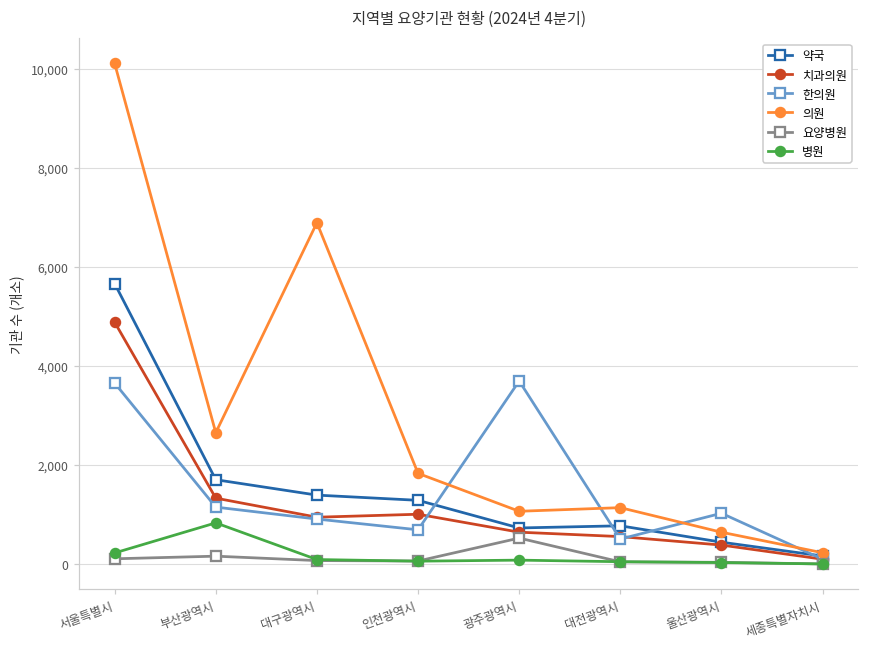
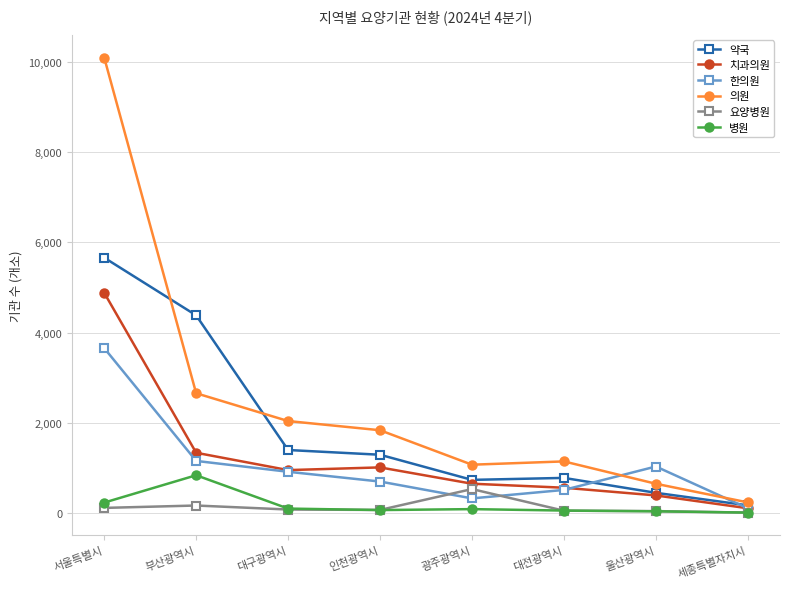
  {
    "약국": {
      "서울특별시": "5,700",
-     "부산광역시": "1,700",
+     "부산광역시": "4,400",
      "대구광역시": "1,400",
      "인천광역시": "1,300",
      "광주광역시": "700",
      "대전광역시": "800",
      "울산광역시": "400",
      "세종특별자치시": "200"
    },
    "치과의원": {
      "서울특별시": "4,900",
      "부산광역시": "1,300",
      "인천광역시": "1,000",
      "광주광역시": "600",
      "울산광역시": "400"
    },
    "한의원": {
      "서울특별시": "3,700",
      "부산광역시": "1,200",
      "인천광역시": "700",
-     "광주광역시": "3,700",
+     "광주광역시": "300",
      "울산광역시": "1,000"
    },
    "의원": {
      "서울특별시": "10,100",
      "부산광역시": "2,700",
-     "대구광역시": "6,900",
+     "대구광역시": "2,000",
      "인천광역시": "1,800",
      "광주광역시": "1,100",
      "대전광역시": "1,100",
      "울산광역시": "600",
      "세종특별자치시": "200"
    },
    "요양병원": {
      "서울특별시": "100",
      "부산광역시": "200",
      "광주광역시": "500"
    },
    "병원": {
      "서울특별시": "200",
      "부산광역시": "800",
      "광주광역시": "100"
    }
  }
